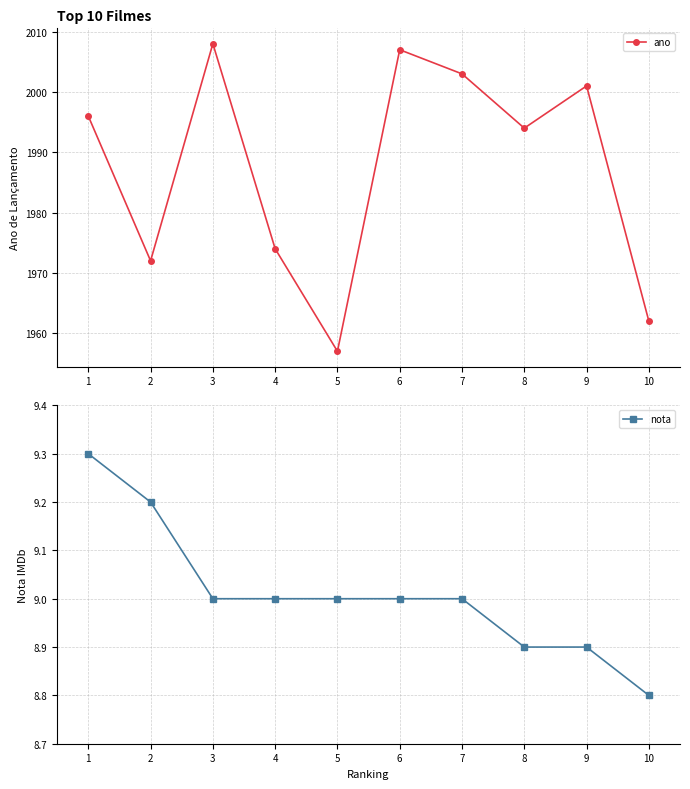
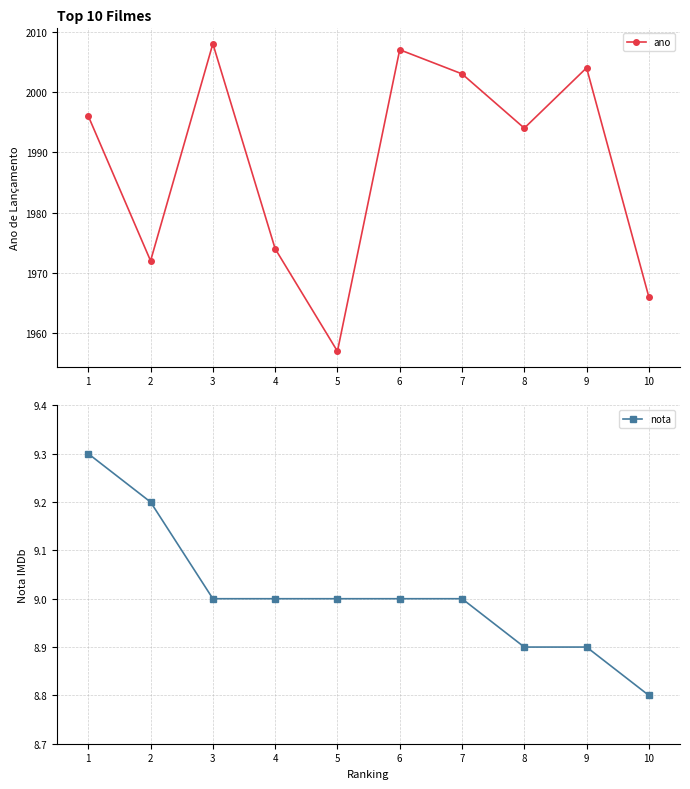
  {
    "Top 10 Filmes": {
      "1": 1996,
      "2": 1972,
      "3": 2008,
      "4": 1974,
      "5": 1957,
      "6": 2007,
      "7": 2003,
      "8": 1994,
-     "9": 2001,
-     "10": 1962
+     "9": 2004,
+     "10": 1966
    }
  }
